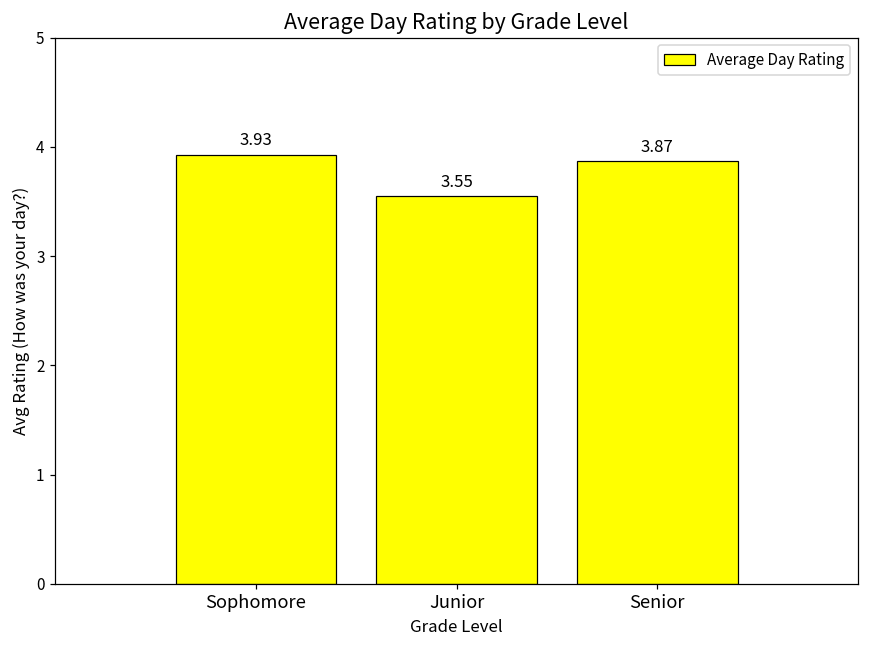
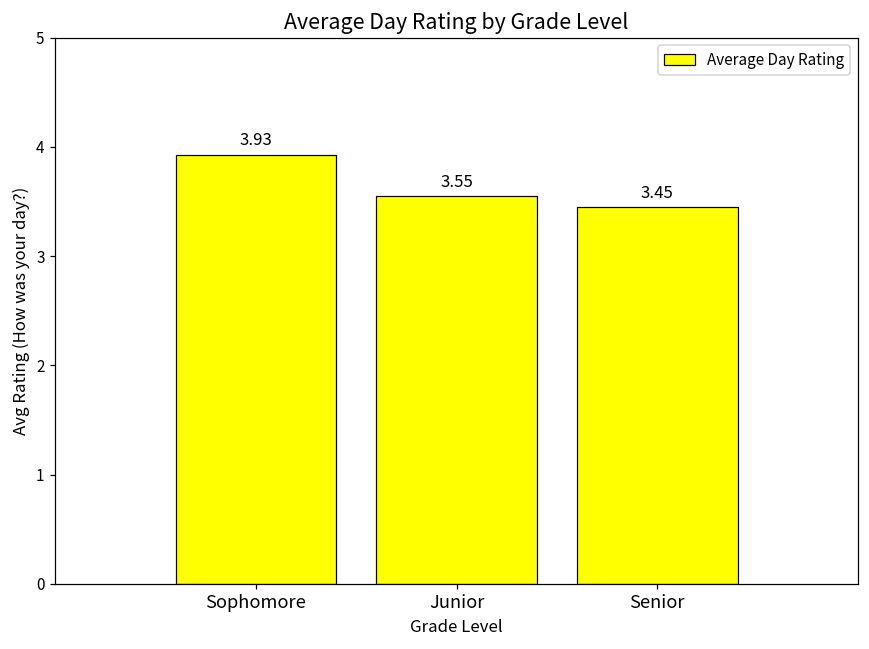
  {
    "Sophomore": 3.93,
    "Junior": 3.55,
-   "Senior": 3.87
+   "Senior": 3.45
  }
